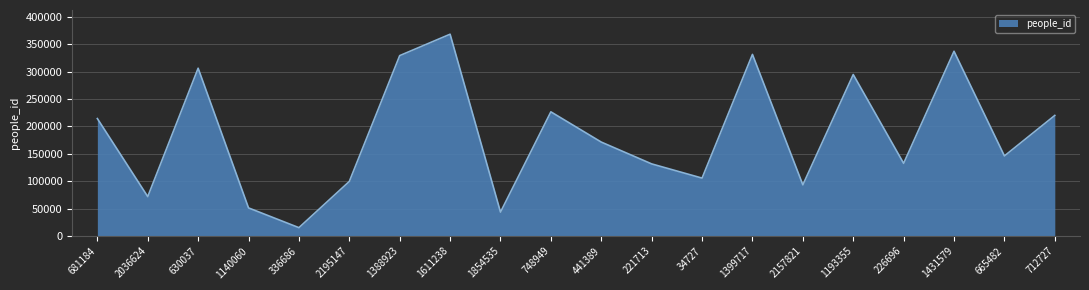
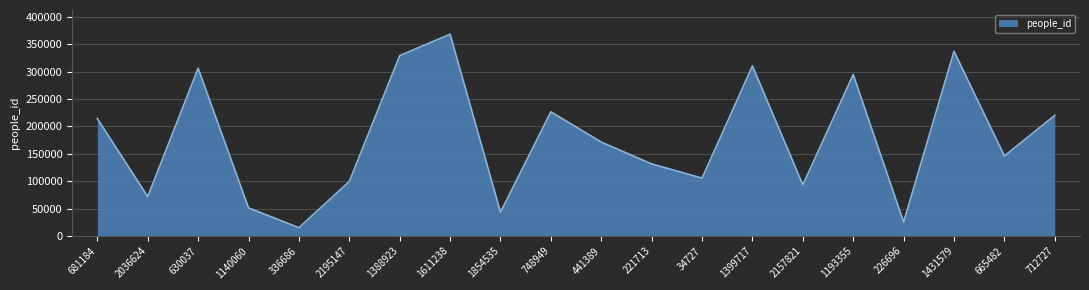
  {
    "681184": 210000,
    "2036624": 70000,
    "630037": 310000,
    "1140060": 50000,
    "336686": 20000,
    "2195147": 100000,
    "1388923": 330000,
    "1611238": 370000,
    "1854535": 40000,
    "748949": 230000,
    "441389": 170000,
    "221713": 130000,
    "34727": 110000,
-   "1399717": 330000,
+   "1399717": 310000,
    "2157821": 90000,
    "1193355": 290000,
-   "226696": 130000,
+   "226696": 30000,
    "1431579": 340000,
    "665482": 150000,
    "712727": 220000
  }
